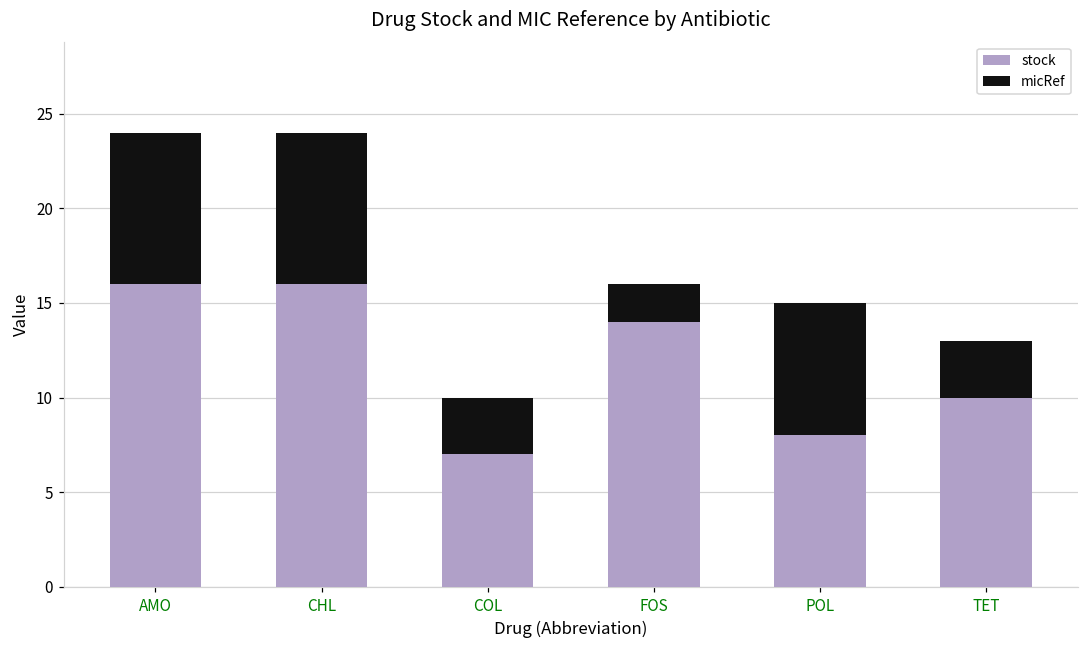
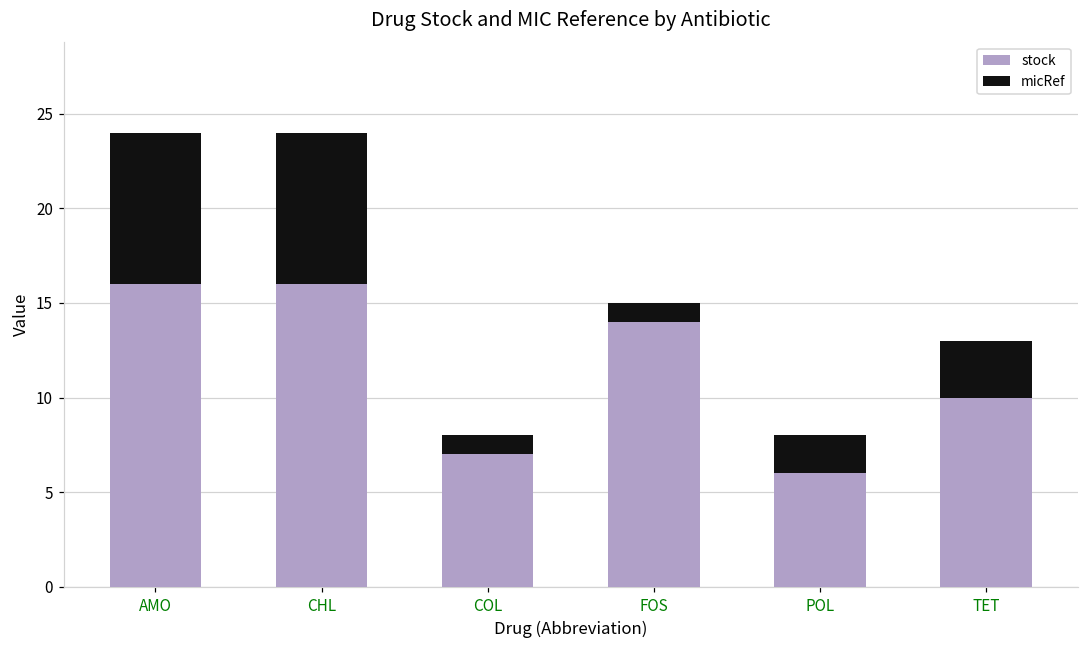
  {
    "stock": {
      "AMO": 16,
      "CHL": 16,
      "COL": 7,
      "FOS": 14,
-     "POL": 8,
+     "POL": 6,
      "TET": 10
    },
    "micRef": {
      "AMO": 8,
      "CHL": 8,
-     "COL": 3,
-     "FOS": 2,
-     "POL": 7,
+     "COL": 1,
+     "FOS": 1,
+     "POL": 2,
      "TET": 3
    }
  }
